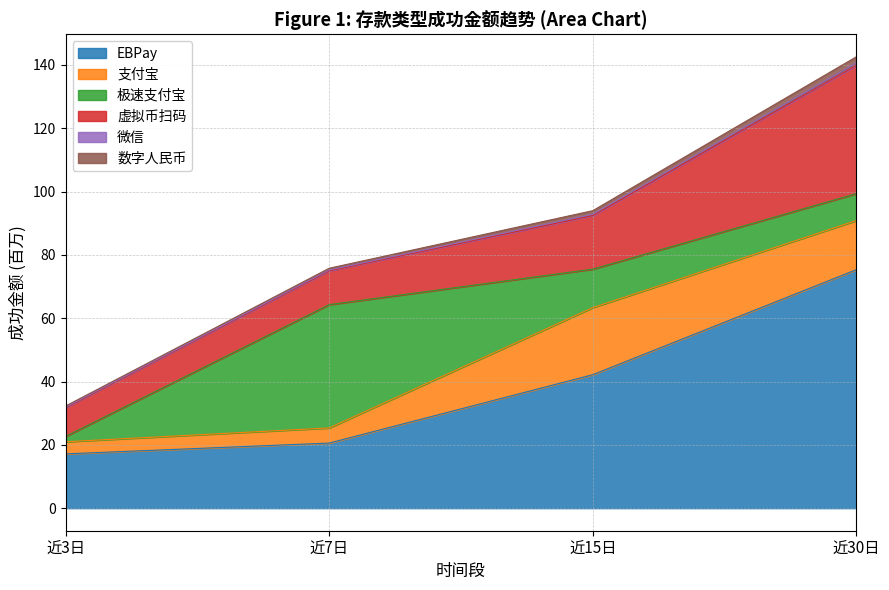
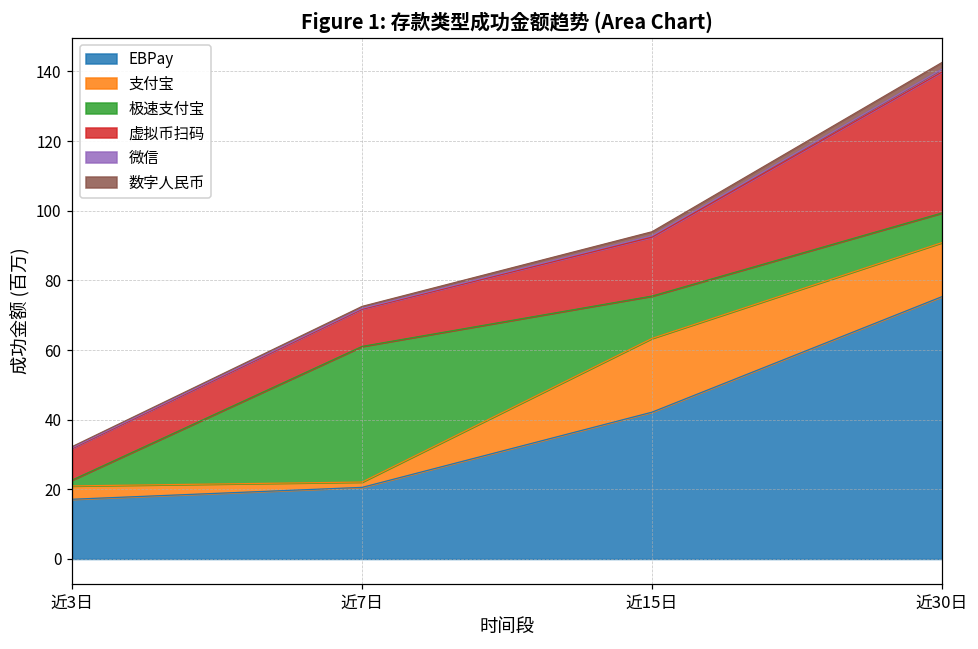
  {
    "EBPay": {
      "近3日": 17,
      "近7日": 21,
      "近15日": 42,
      "近30日": 75
    },
    "支付宝": {
      "近3日": 4,
-     "近7日": 5,
+     "近7日": 2,
      "近15日": 21,
      "近30日": 16
    },
    "极速支付宝": {
      "近3日": 2,
      "近7日": 39,
      "近15日": 12,
      "近30日": 9
    },
    "虚拟币扫码": {
      "近30日": 40
    },
    "微信": {
      "近30日": 1
    },
    "数字人民币": {
      "近15日": 1,
      "近30日": 2
    }
  }
